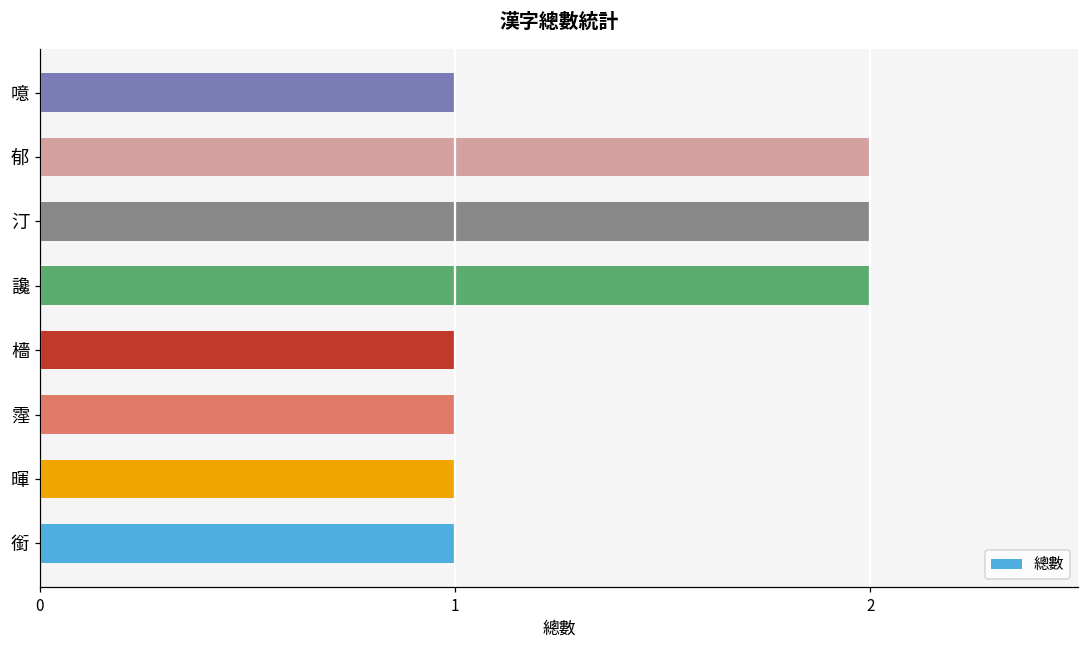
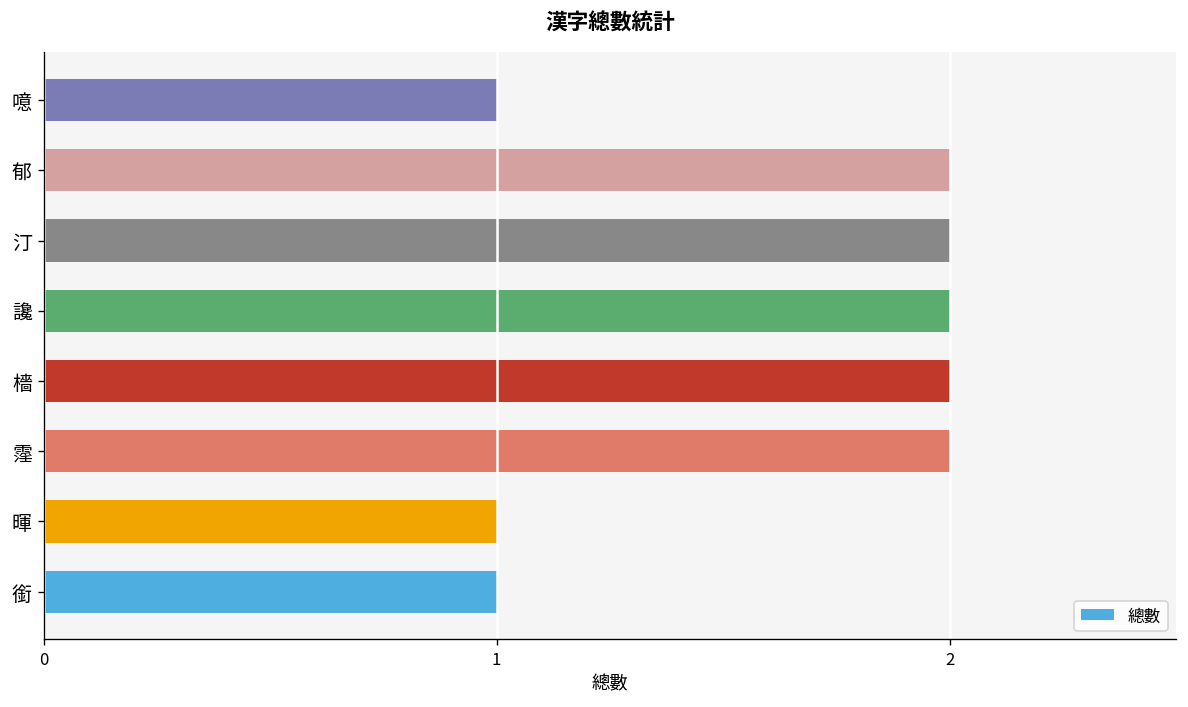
  {
    "噫": 1,
    "郁": 2,
    "汀": 2,
    "讒": 2,
-   "檣": 1,
-   "霪": 1,
+   "檣": 2,
+   "霪": 2,
    "暉": 1,
    "銜": 1
  }
